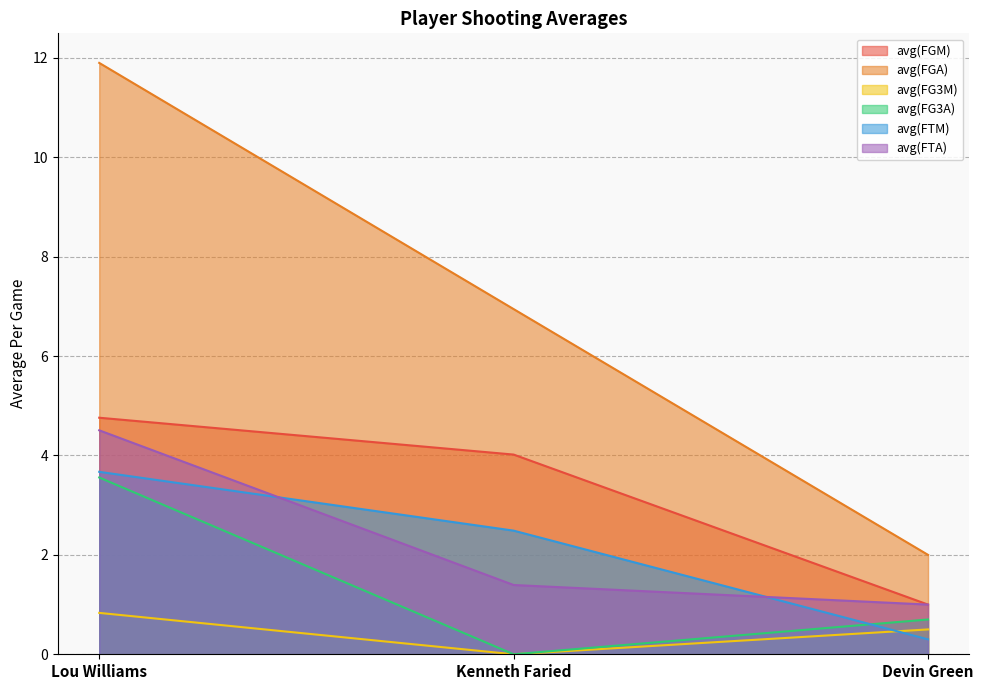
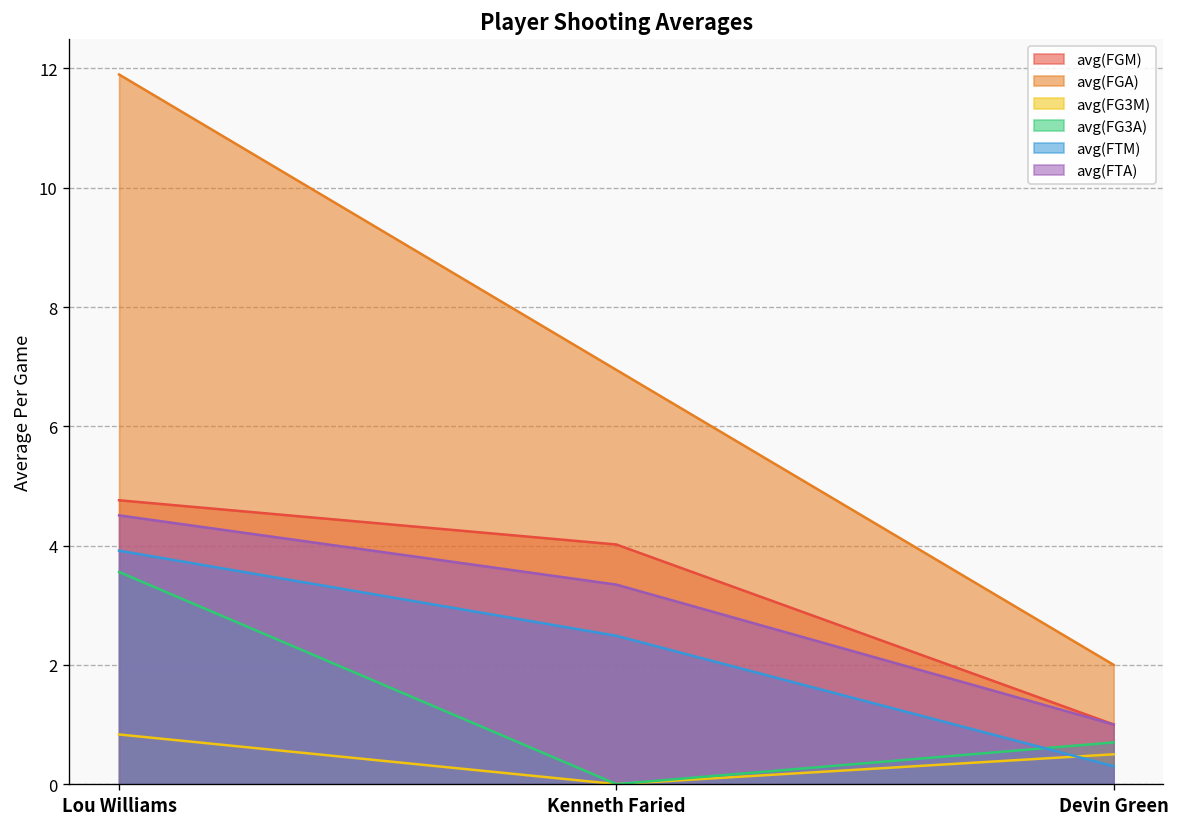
  {
    "avg(FG3M)": {
      "Lou Williams": 0.8,
      "Devin Green": 0.5
    },
    "avg(FG3A)": {
      "Lou Williams": 3.6,
      "Devin Green": 0.7
    },
    "avg(FTM)": {
-     "Lou Williams": 3.7,
+     "Lou Williams": 3.9,
      "Kenneth Faried": 2.5,
      "Devin Green": 0.3
    },
    "avg(FTA)": {
      "Lou Williams": 4.5,
-     "Kenneth Faried": 1.4
+     "Kenneth Faried": 3.3
    }
  }
